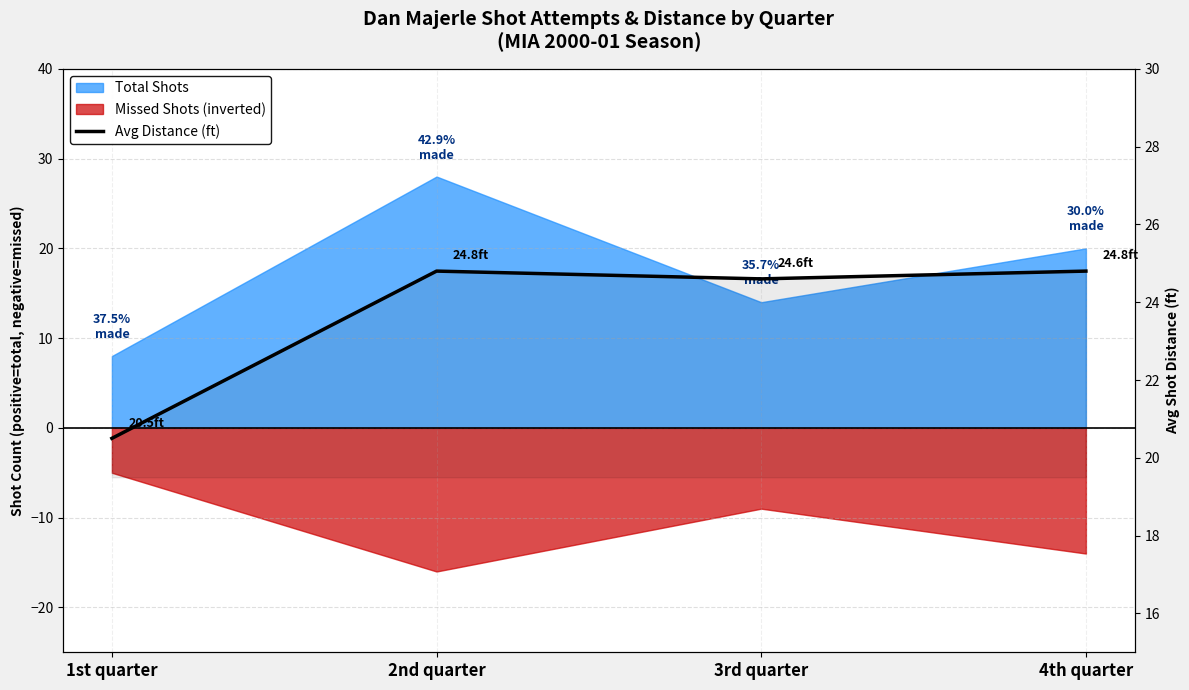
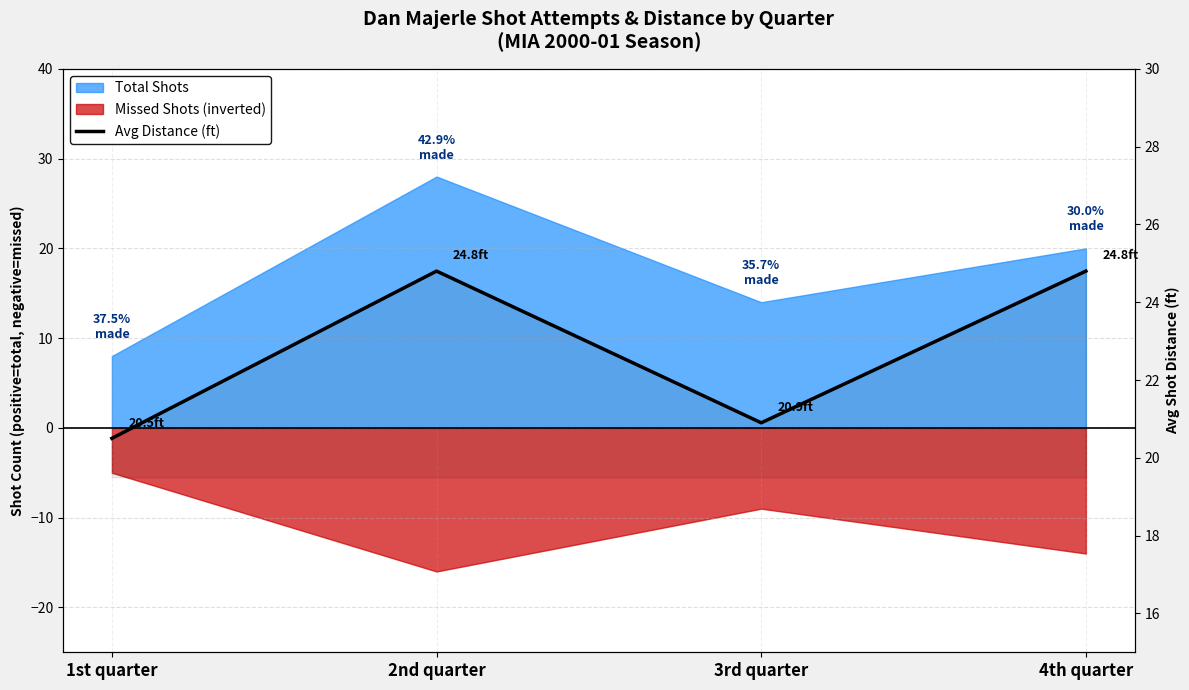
  {
    "Avg Distance (ft)": {
      "1st quarter": 20.5,
      "2nd quarter": 24.8,
-     "3rd quarter": 24.6,
+     "3rd quarter": 20.9,
      "4th quarter": 24.8
    }
  }
